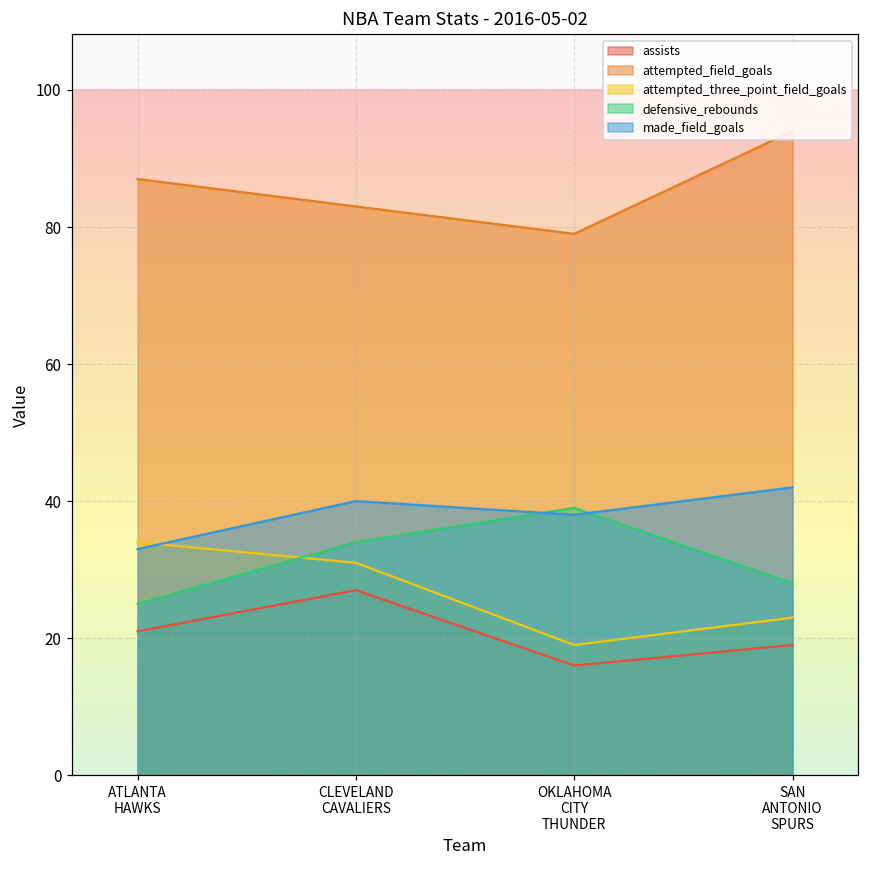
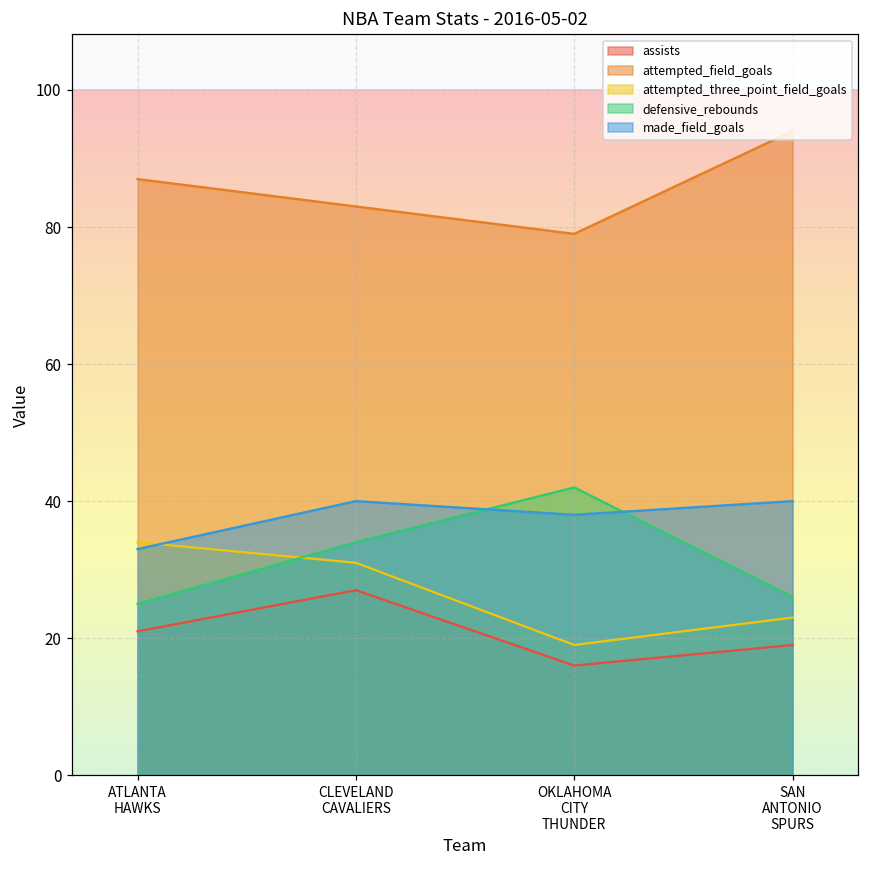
  {
    "defensive_rebounds": {
      "ATLANTA HAWKS": 25,
      "CLEVELAND CAVALIERS": 34,
-     "OKLAHOMA CITY THUNDER": 39,
-     "SAN ANTONIO SPURS": 28
+     "OKLAHOMA CITY THUNDER": 42,
+     "SAN ANTONIO SPURS": 26
    },
    "made_field_goals": {
      "ATLANTA HAWKS": 33,
      "CLEVELAND CAVALIERS": 40,
      "OKLAHOMA CITY THUNDER": 38,
-     "SAN ANTONIO SPURS": 42
+     "SAN ANTONIO SPURS": 40
    }
  }
